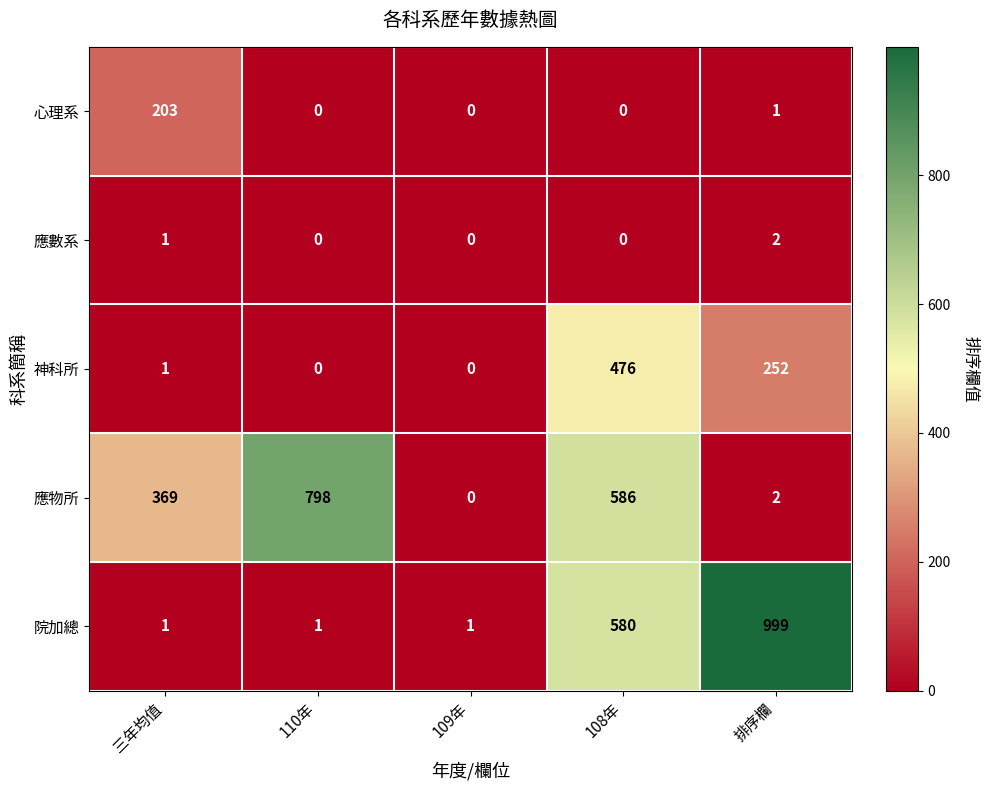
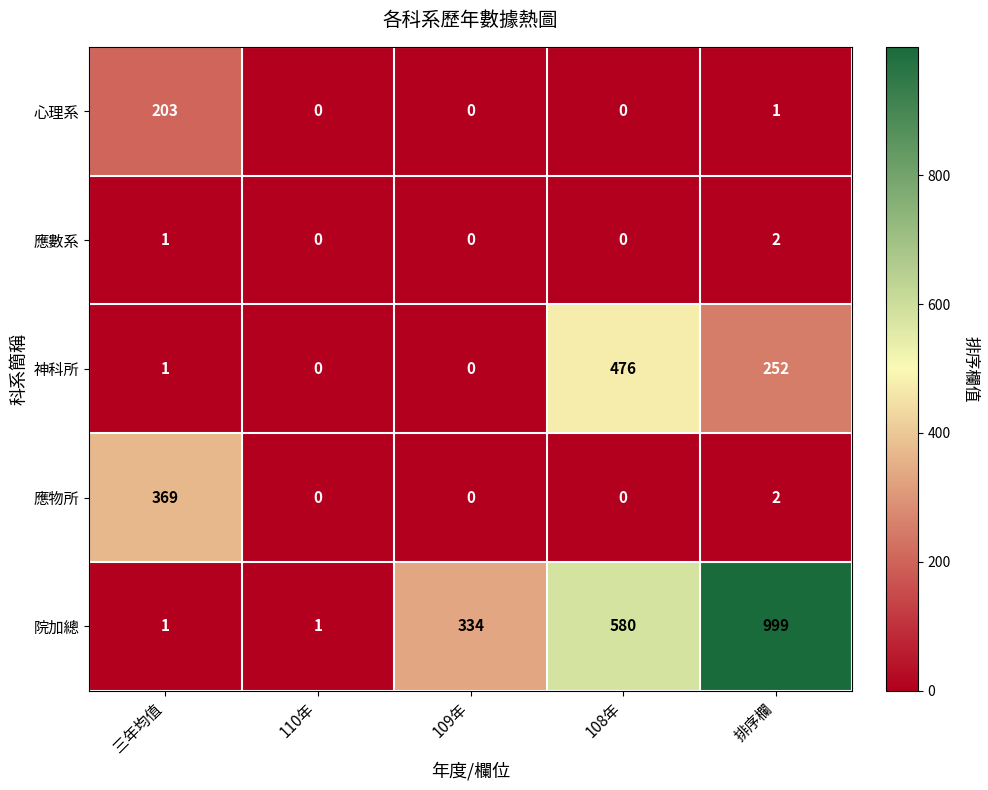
  {
    "心理系": {
      "三年均值": 203,
      "110年": 0,
      "109年": 0,
      "108年": 0,
      "排序欄": 1
    },
    "應數系": {
      "三年均值": 1,
      "110年": 0,
      "109年": 0,
      "108年": 0,
      "排序欄": 2
    },
    "神科所": {
      "三年均值": 1,
      "110年": 0,
      "109年": 0,
      "108年": 476,
      "排序欄": 252
    },
    "應物所": {
      "三年均值": 369,
-     "110年": 798,
+     "110年": 0,
      "109年": 0,
-     "108年": 586,
+     "108年": 0,
      "排序欄": 2
    },
    "院加總": {
      "三年均值": 1,
      "110年": 1,
-     "109年": 1,
+     "109年": 334,
      "108年": 580,
      "排序欄": 999
    }
  }
